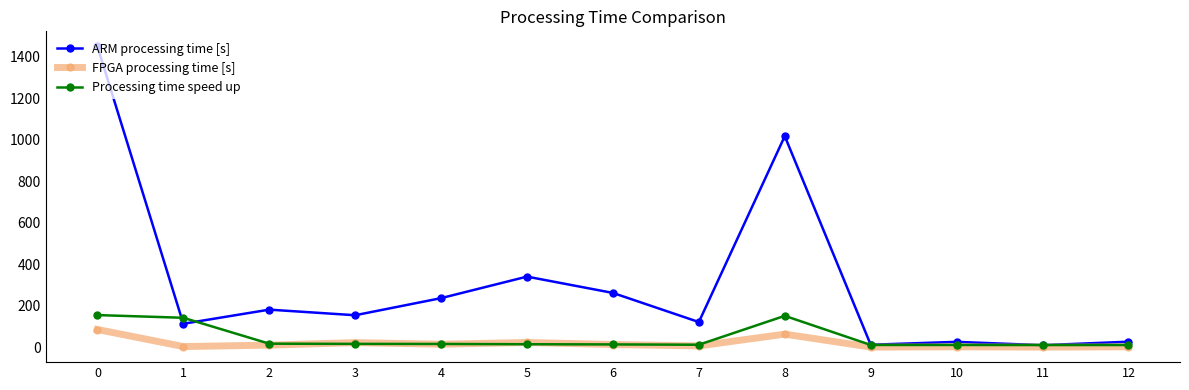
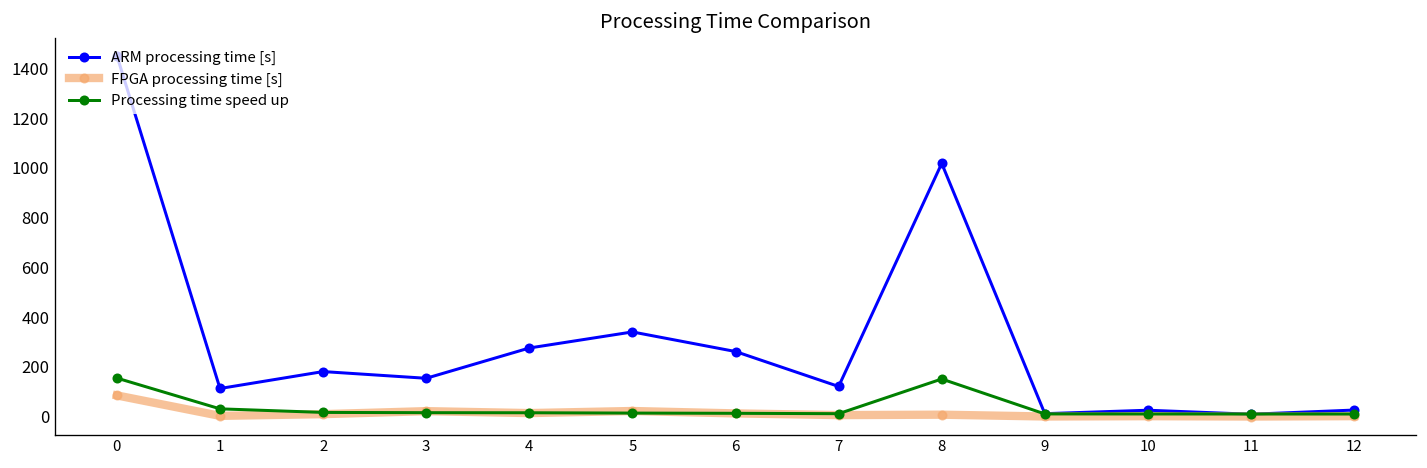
  {
    "ARM processing time [s]": {
      "1": 110,
      "2": 180,
      "3": 150,
-     "4": 240,
+     "4": 280,
      "5": 340,
      "6": 260,
      "7": 120,
      "8": 1020,
      "10": 30,
      "12": 30
    },
    "FPGA processing time [s]": {
      "0": 90,
      "1": 0,
-     "8": 60
+     "8": 10
    },
    "Processing time speed up": {
      "0": 160,
-     "1": 140,
+     "1": 30,
      "8": 150
    }
  }
